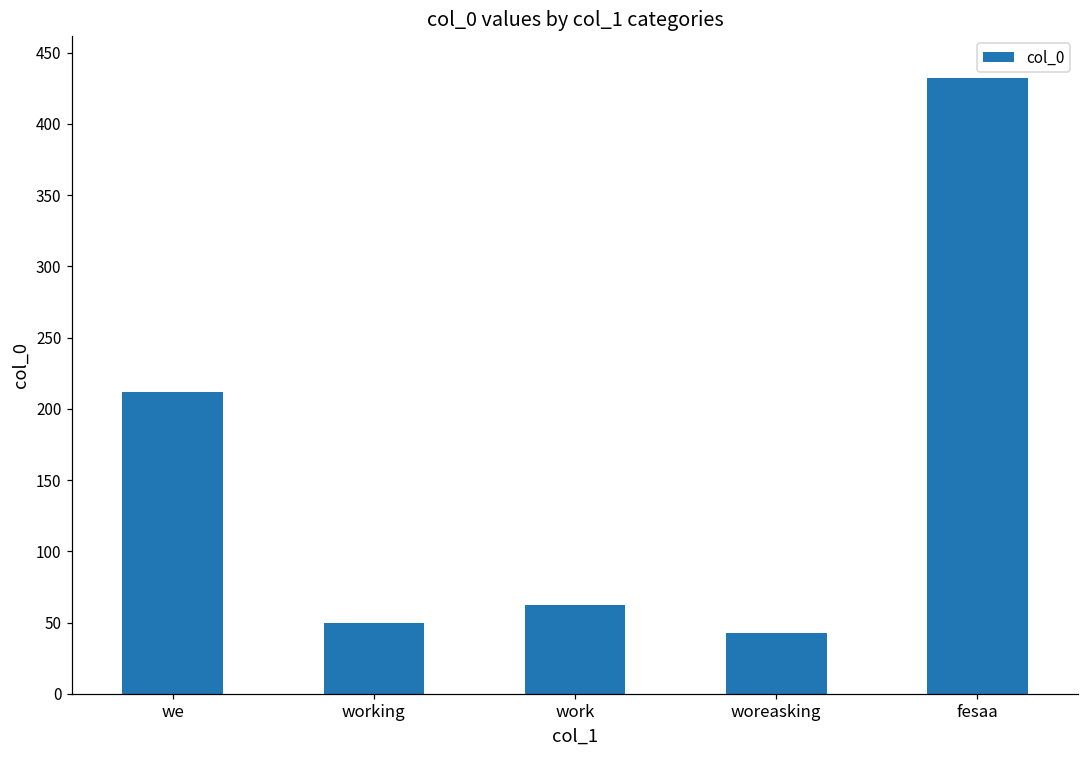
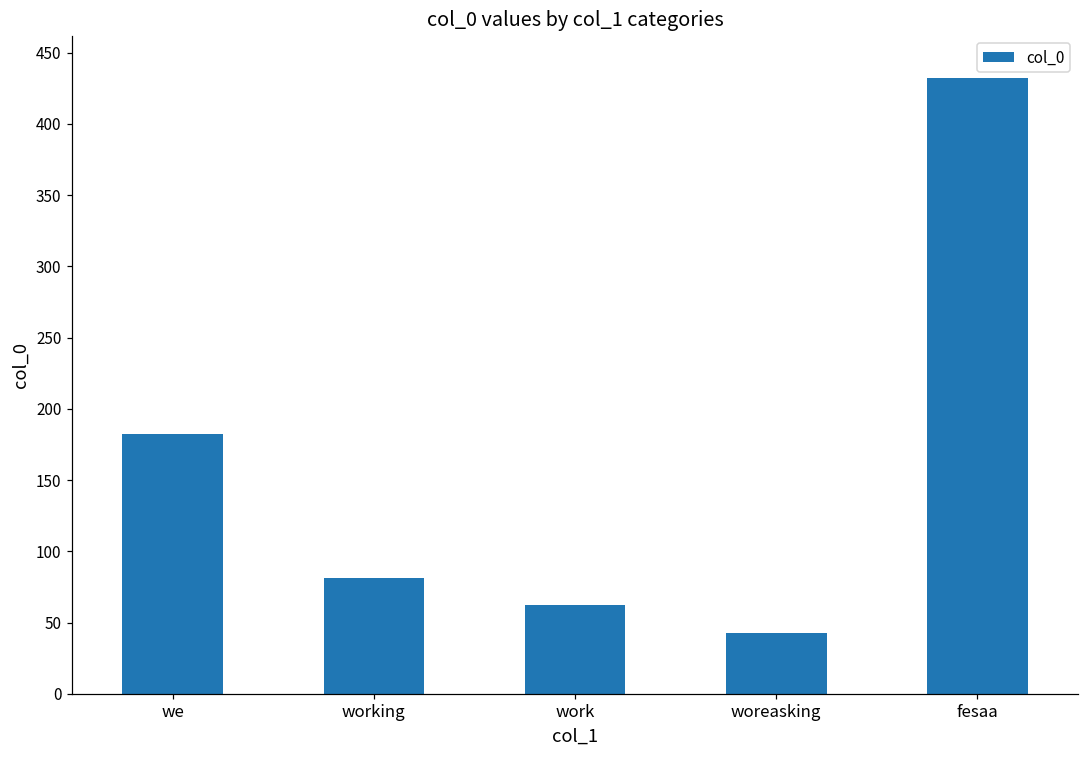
  {
-   "we": 212,
-   "working": 50,
+   "we": 182,
+   "working": 81,
    "work": 62,
    "woreasking": 43,
    "fesaa": 432
  }
